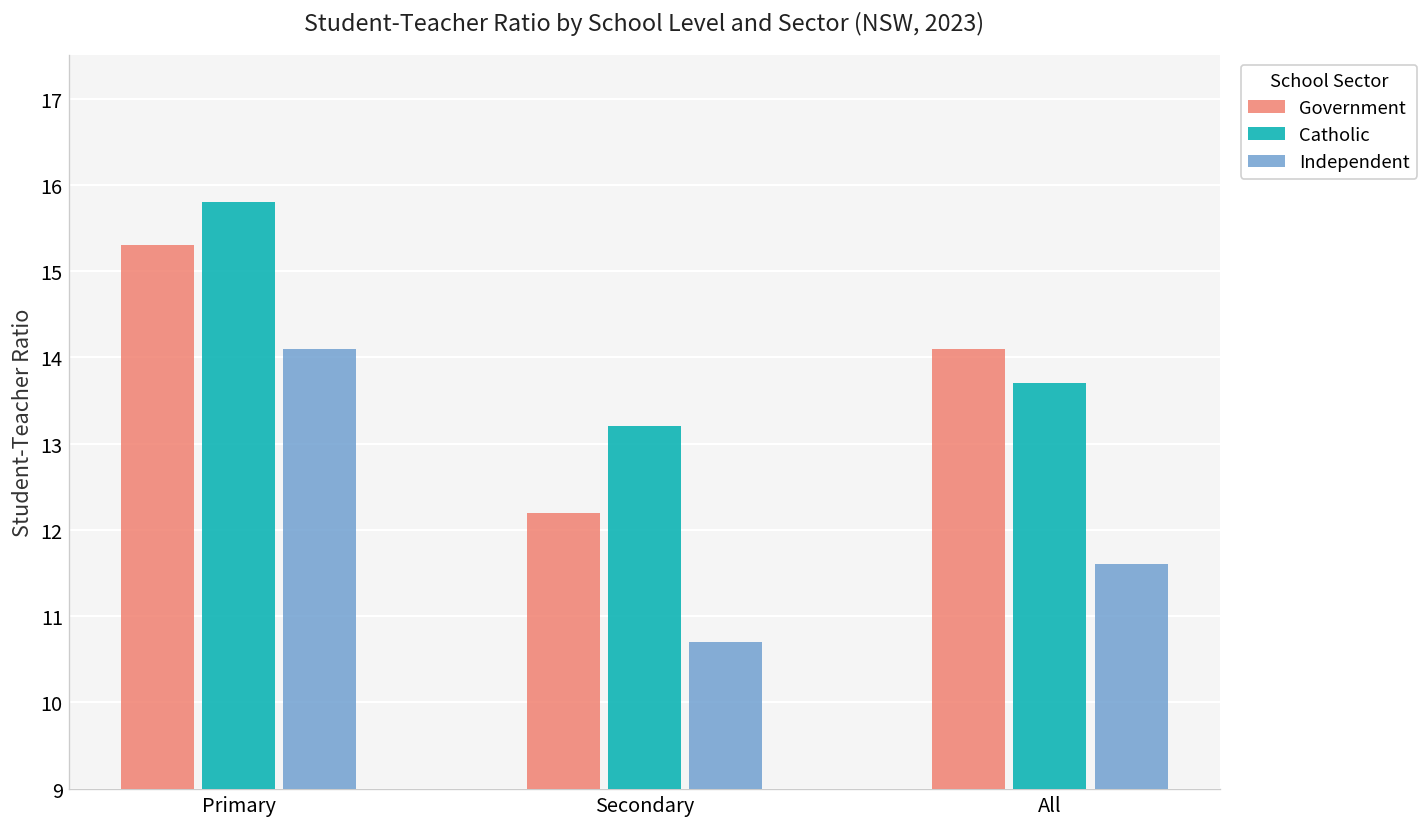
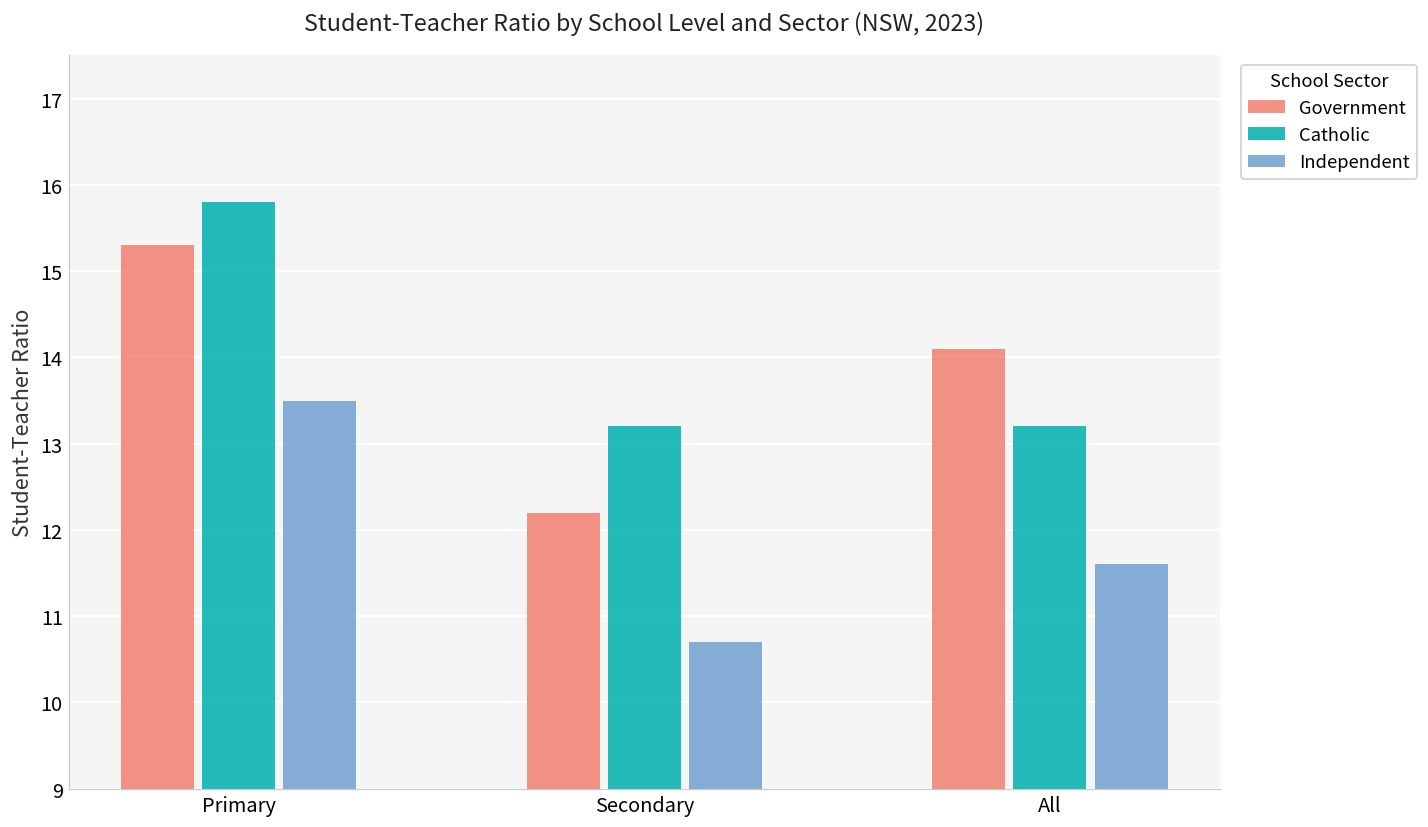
  {
    "Government": {
      "Primary": 15.3,
      "Secondary": 12.2,
      "All": 14.1
    },
    "Catholic": {
      "Primary": 15.8,
      "Secondary": 13.2,
-     "All": 13.7
+     "All": 13.2
    },
    "Independent": {
-     "Primary": 14.1,
+     "Primary": 13.5,
      "Secondary": 10.7,
      "All": 11.6
    }
  }
